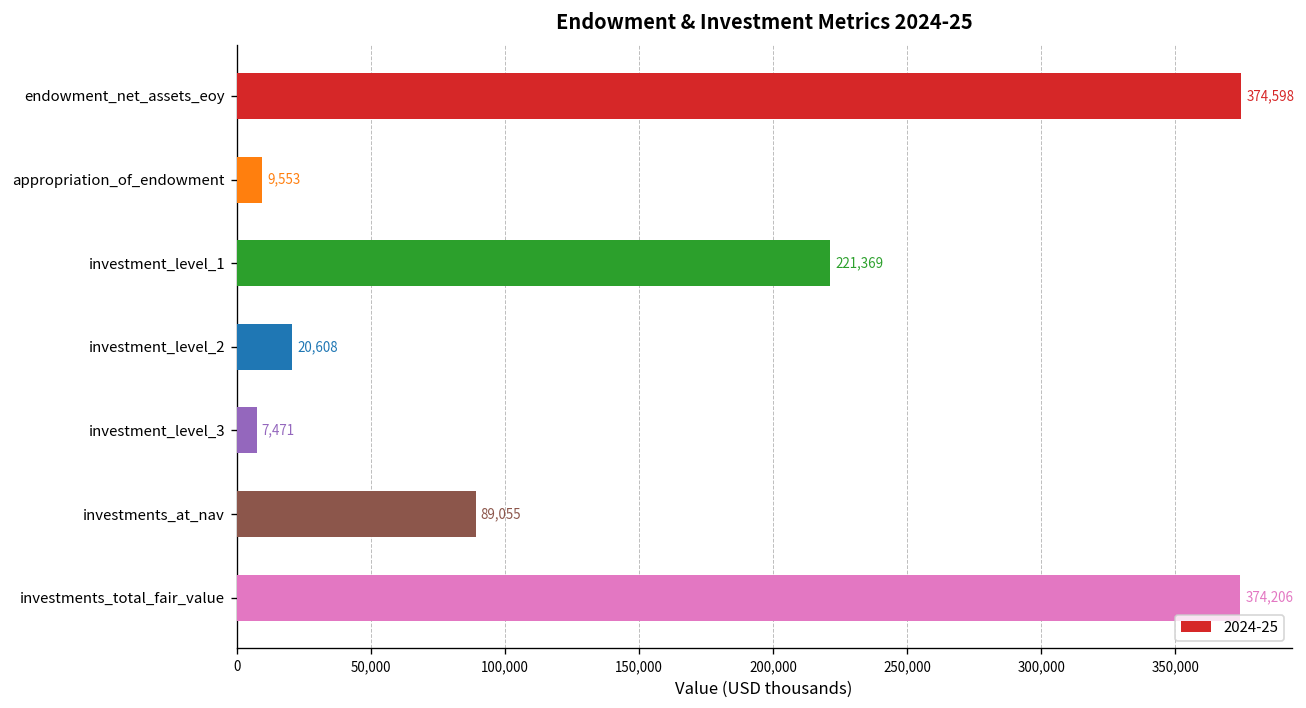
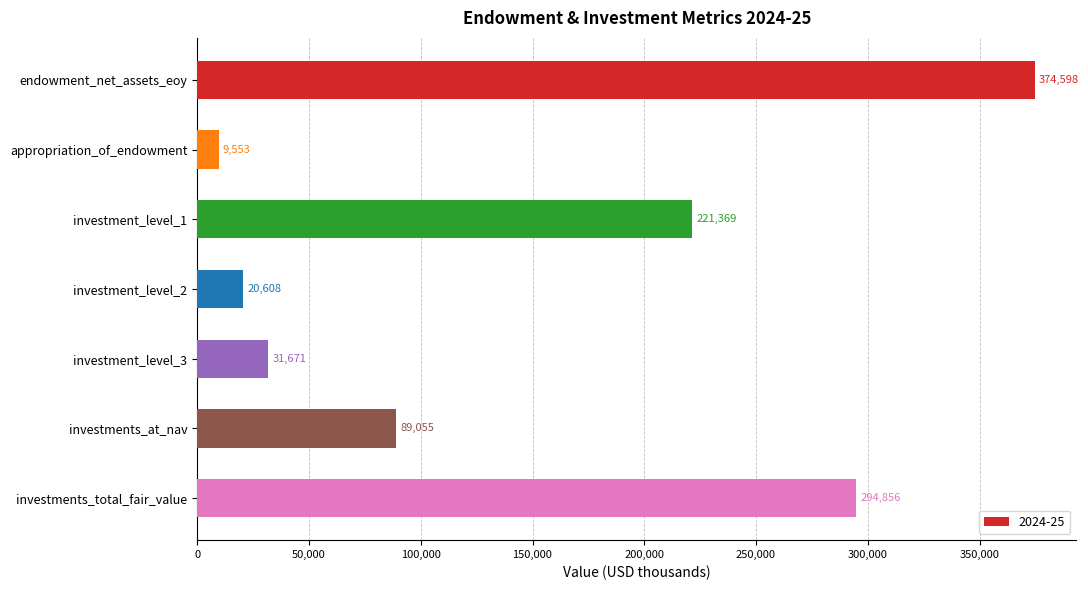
  {
    "endowment_net_assets_eoy": "374,598",
    "appropriation_of_endowment": "9,553",
    "investment_level_1": "221,369",
    "investment_level_2": "20,608",
-   "investment_level_3": "7,471",
+   "investment_level_3": "31,671",
    "investments_at_nav": "89,055",
-   "investments_total_fair_value": "374,206"
+   "investments_total_fair_value": "294,856"
  }
